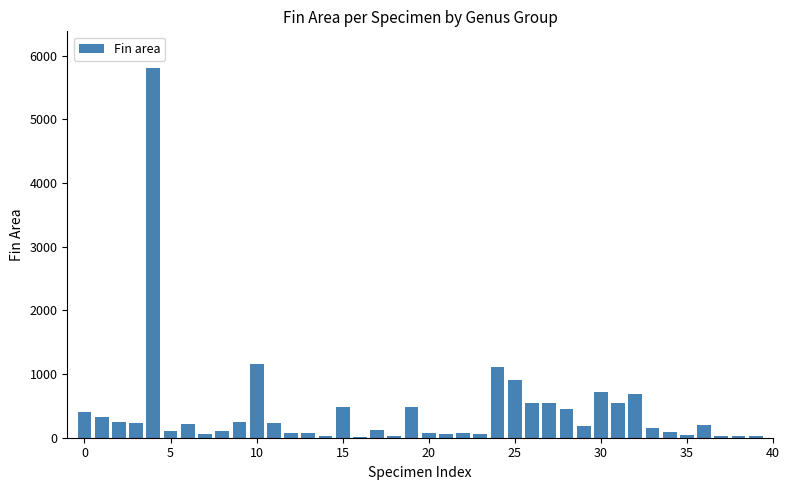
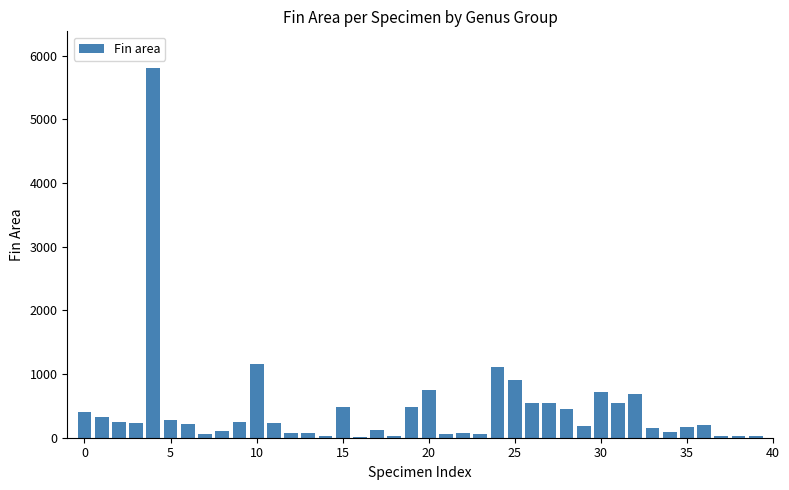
  {
    "0": 400,
-   "5": 100,
+   "5": 300,
    "10": 1200,
    "15": 500,
-   "20": 100,
+   "20": 700,
    "25": 900,
    "30": 700,
-   "35": 0
+   "35": 200
  }
